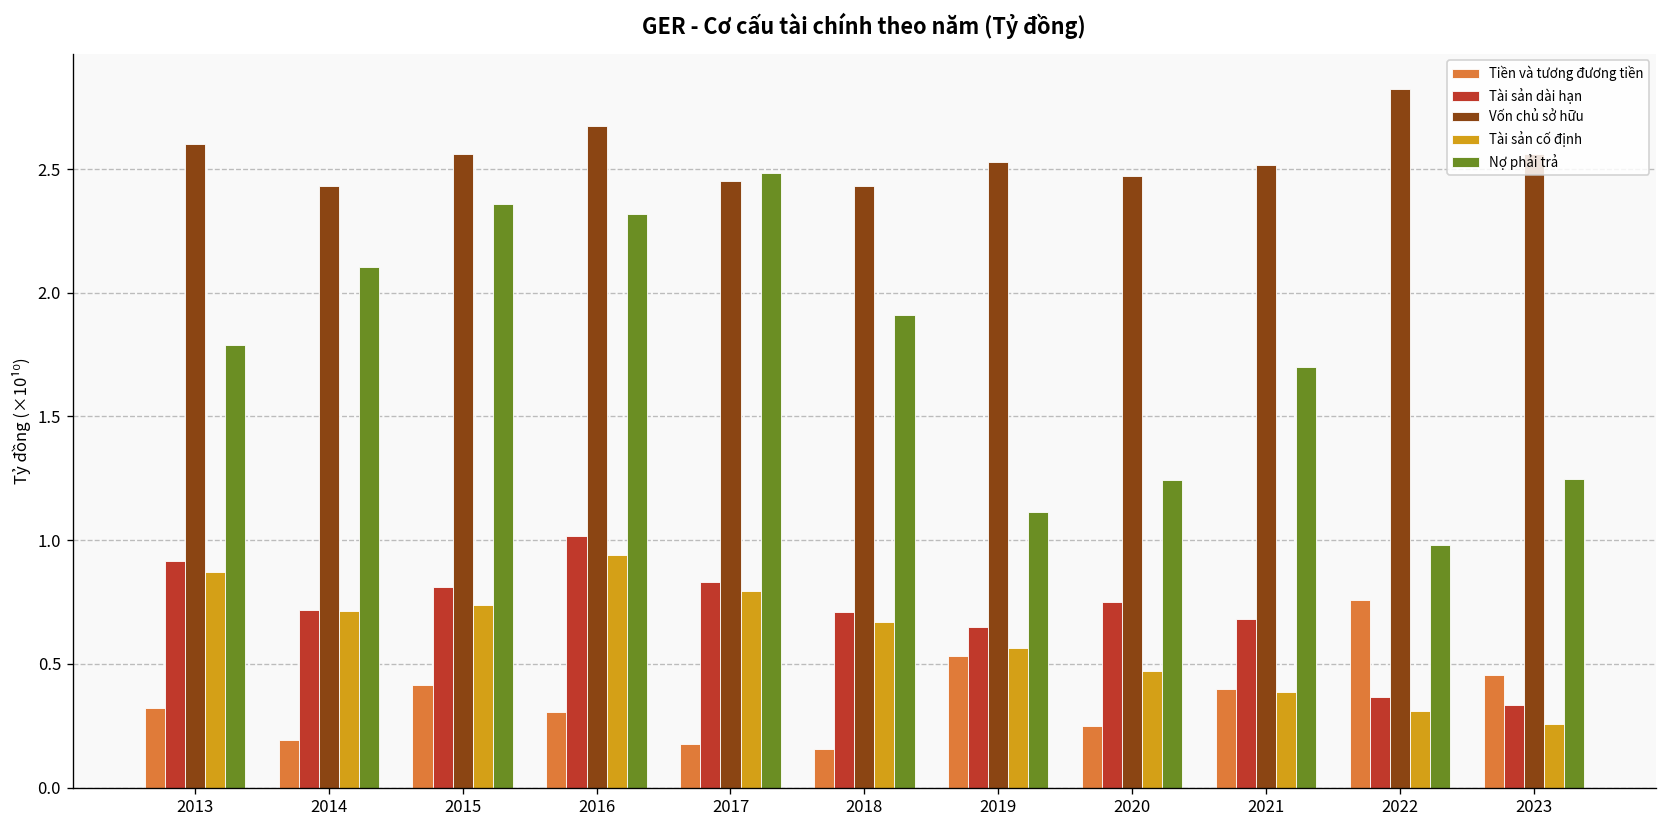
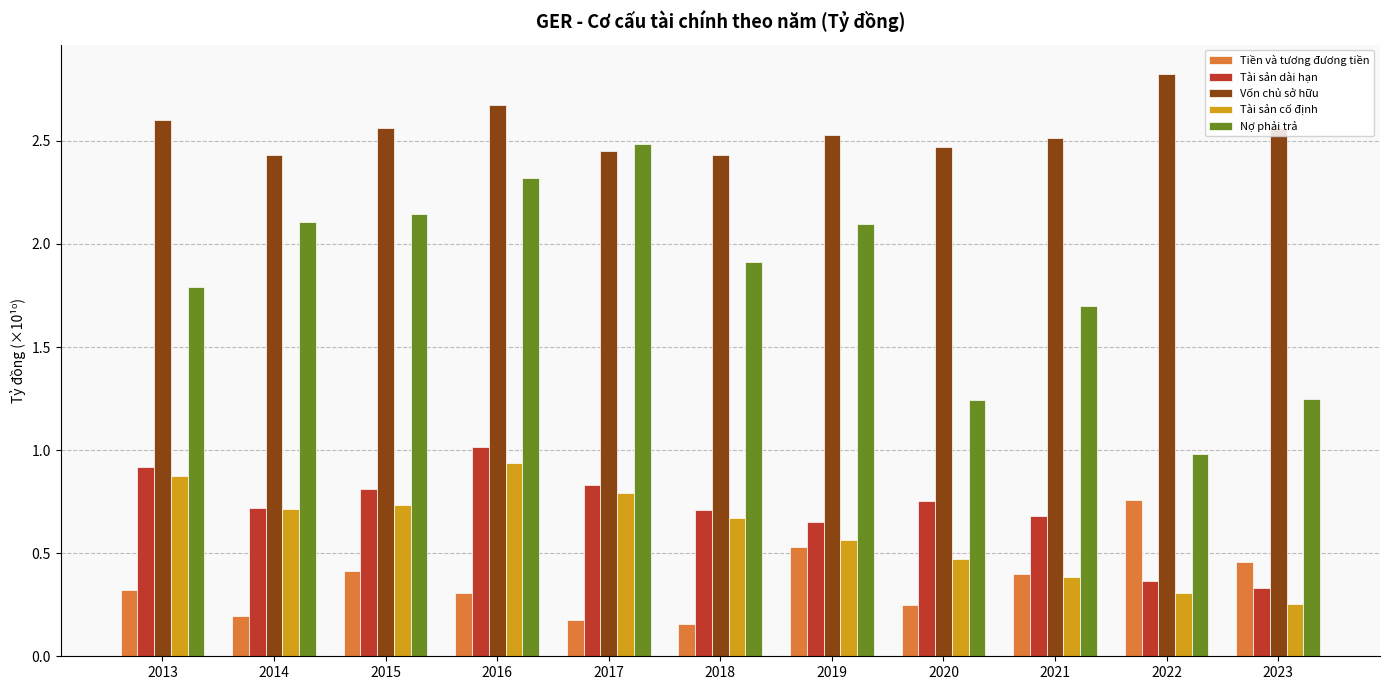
  {
    "Nợ phải trả": {
      "2013": 1.79,
      "2014": 2.10,
-     "2015": 2.36,
+     "2015": 2.15,
      "2016": 2.32,
      "2017": 2.48,
      "2018": 1.91,
-     "2019": 1.11,
+     "2019": 2.10,
      "2020": 1.24,
      "2021": 1.70,
      "2022": 0.98,
      "2023": 1.25
    }
  }
